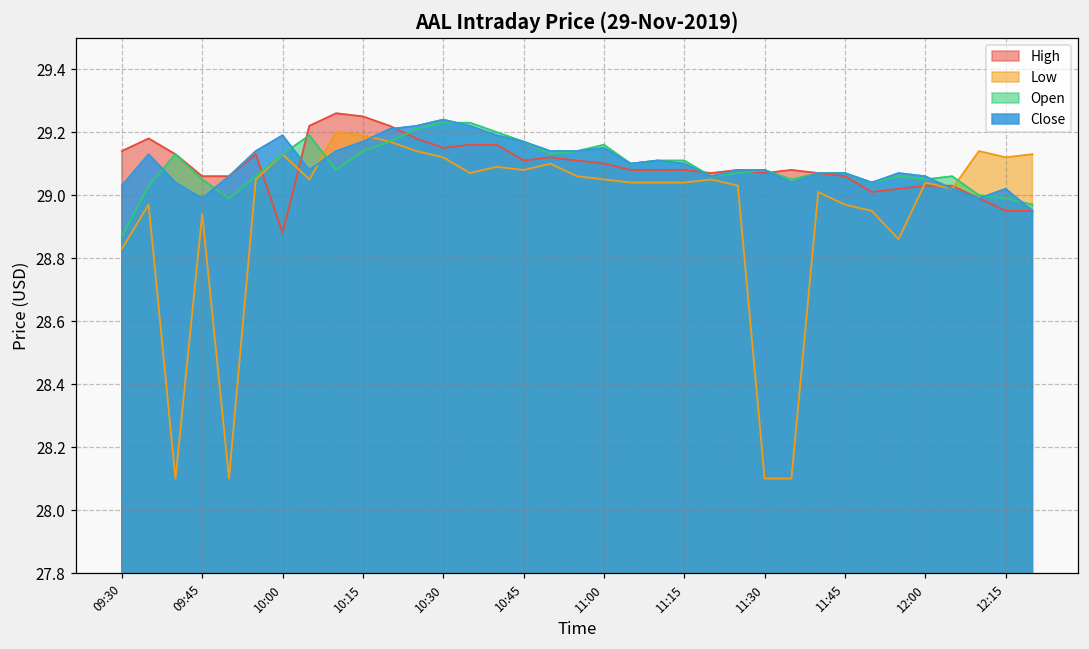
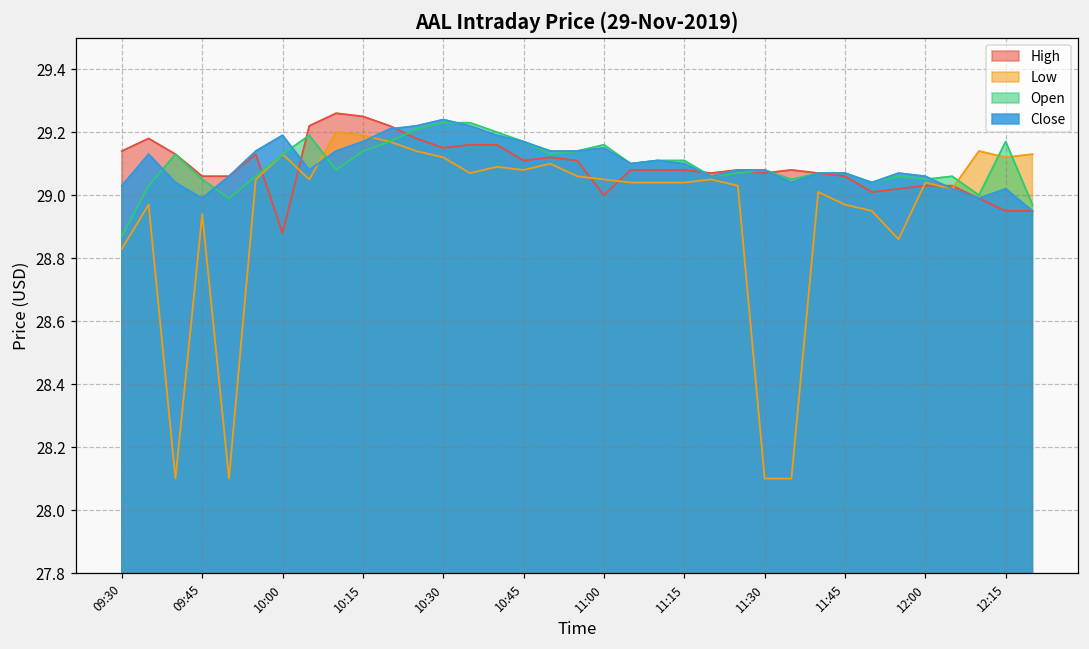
  {
    "High": {
      "09:30": 29.14,
      "09:45": 29.06,
      "10:00": 28.88,
      "10:15": 29.25,
      "10:30": 29.15,
      "10:45": 29.11,
-     "11:00": 29.1,
+     "11:00": 29.0,
      "11:15": 29.08,
      "11:30": 29.07,
      "11:45": 29.06,
      "12:00": 29.03,
      "12:15": 28.95
    },
    "Low": {
      "09:30": 28.83,
      "09:45": 28.94,
      "10:15": 29.19,
      "10:30": 29.12,
      "10:45": 29.08,
      "11:00": 29.05,
      "11:15": 29.04,
      "11:30": 28.10,
      "11:45": 28.97,
      "12:00": 29.04,
      "12:15": 29.12
    },
    "Open": {
      "09:30": 28.87,
      "09:45": 29.05,
      "10:15": 29.14,
      "10:30": 29.23,
      "11:00": 29.16,
      "11:15": 29.11,
      "12:00": 29.05,
-     "12:15": 28.99
+     "12:15": 29.17
    },
    "Close": {
      "09:30": 29.03,
      "09:45": 28.99,
      "10:00": 29.19,
      "10:15": 29.17,
      "10:30": 29.24,
      "11:00": 29.15,
      "11:15": 29.10,
      "12:00": 29.06,
      "12:15": 29.02
    }
  }
